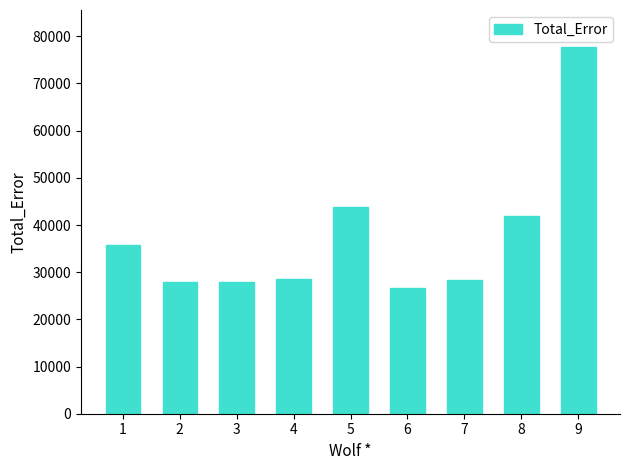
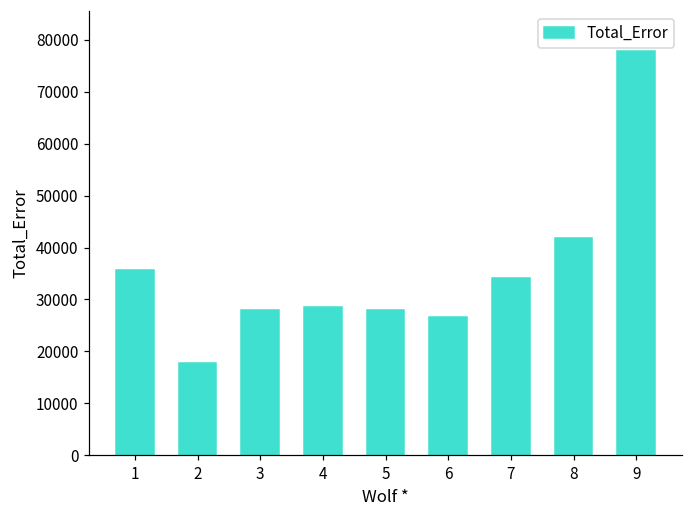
  {
    "1": 36000,
-   "2": 28000,
+   "2": 18000,
    "3": 28000,
    "4": 29000,
-   "5": 44000,
+   "5": 28000,
    "6": 27000,
-   "7": 28000,
+   "7": 34000,
    "8": 42000,
    "9": 78000
  }
